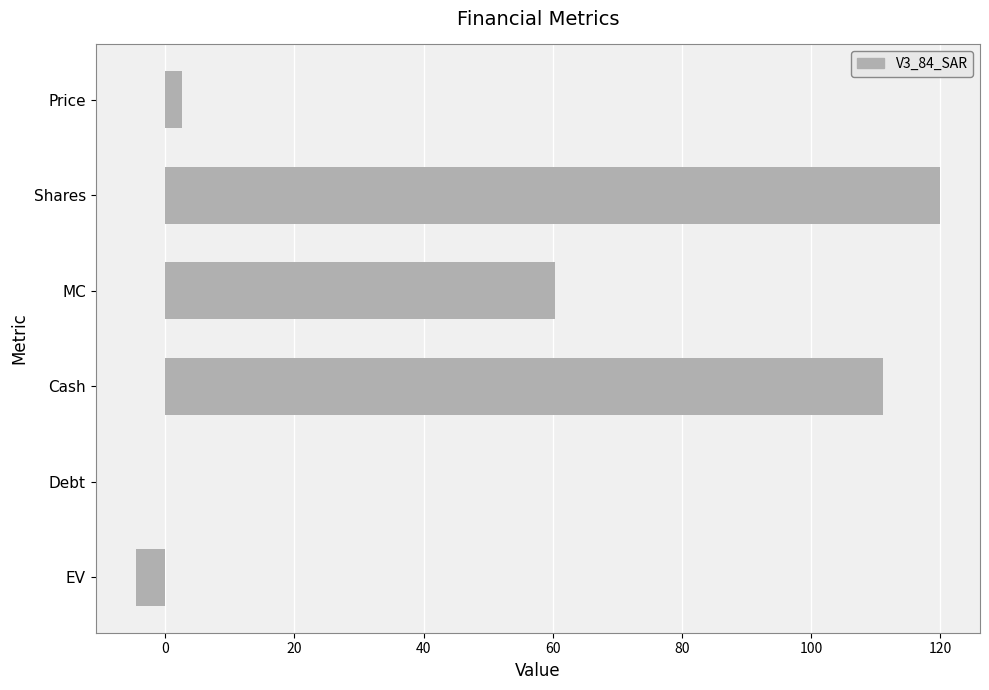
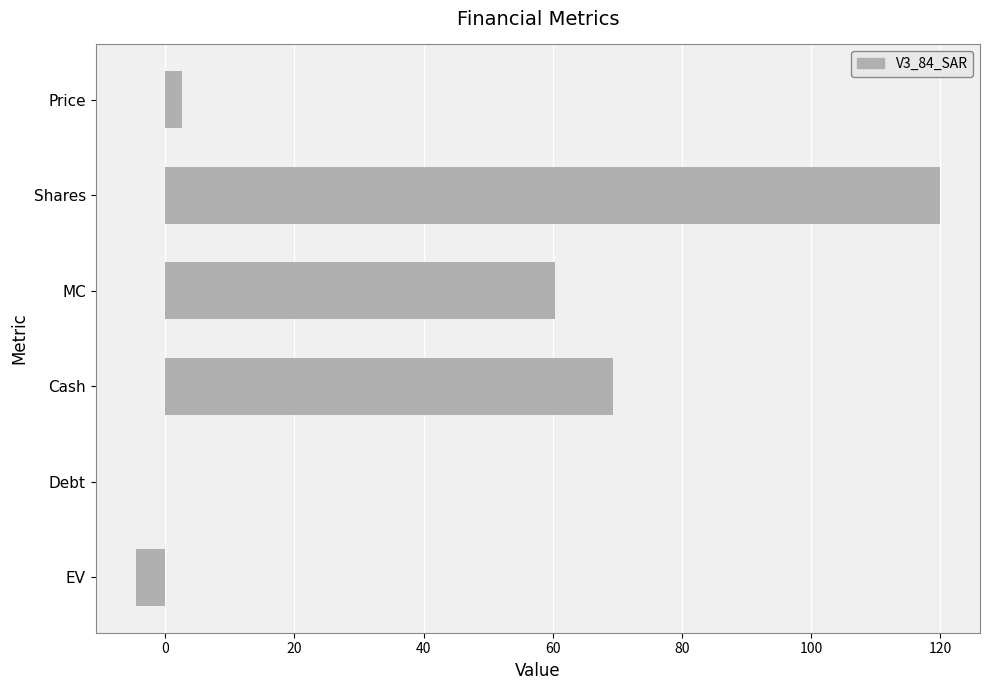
  {
    "Price": 3,
    "Shares": 120,
    "MC": 60,
-   "Cash": 111,
+   "Cash": 69,
    "Debt": 0,
    "EV": -5
  }
